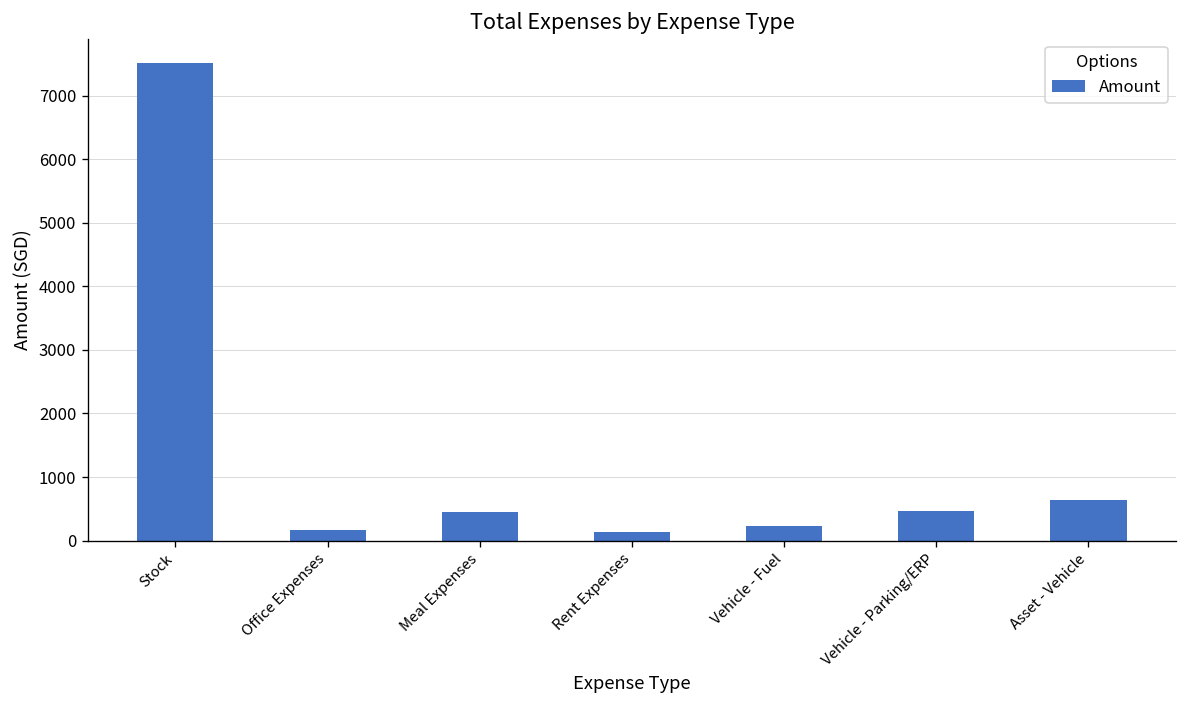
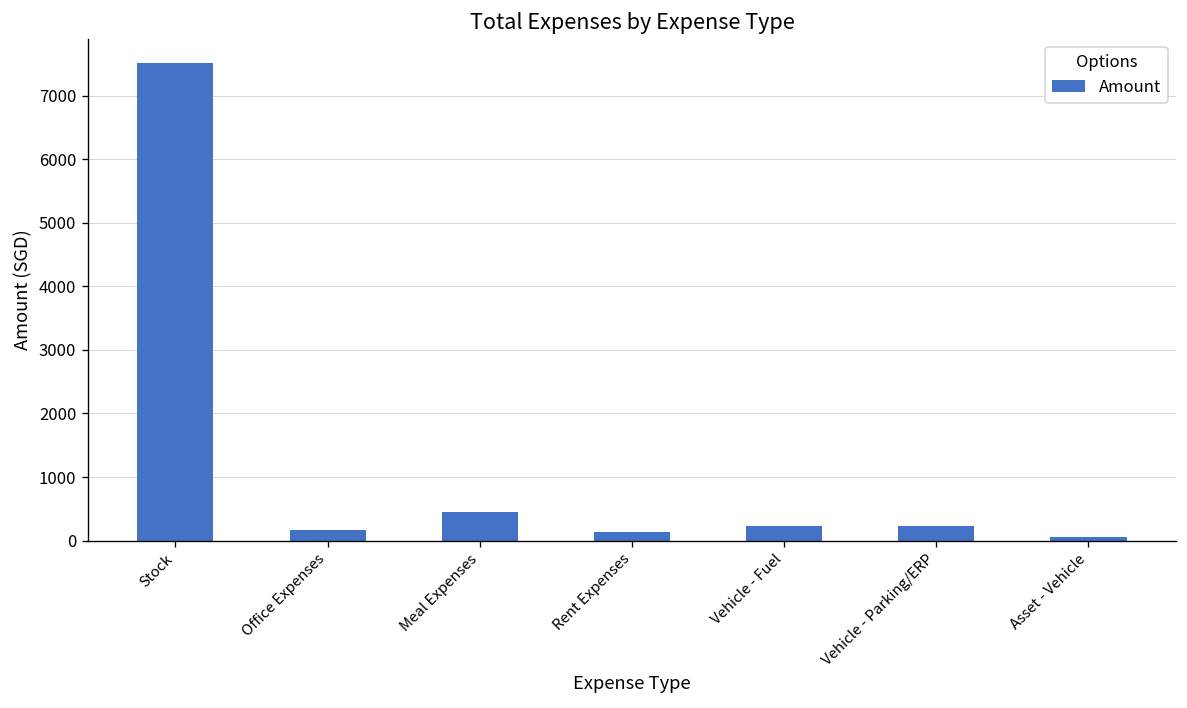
  {
    "Stock": 7500,
    "Office Expenses": 200,
    "Meal Expenses": 400,
    "Rent Expenses": 100,
    "Vehicle - Fuel": 200,
-   "Vehicle - Parking/ERP": 500,
-   "Asset - Vehicle": 600
+   "Vehicle - Parking/ERP": 200,
+   "Asset - Vehicle": 100
  }
